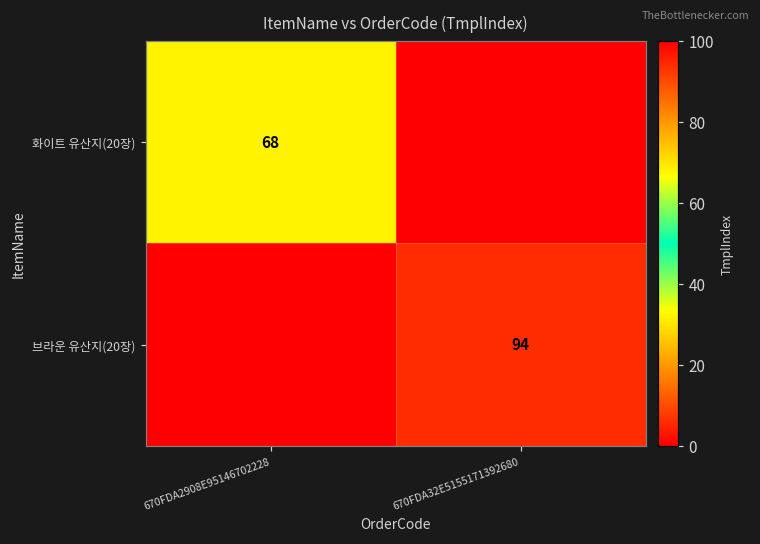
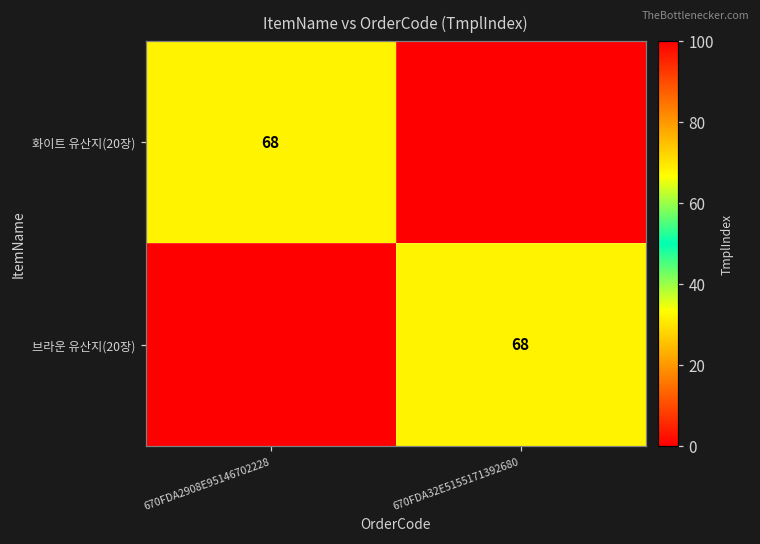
  {
    "화이트 유산지(20장)": {
      "670FDA2908E95146702228": 68
    },
    "브라운 유산지(20장)": {
-     "670FDA32E5155171392680": 94
+     "670FDA32E5155171392680": 68
    }
  }
